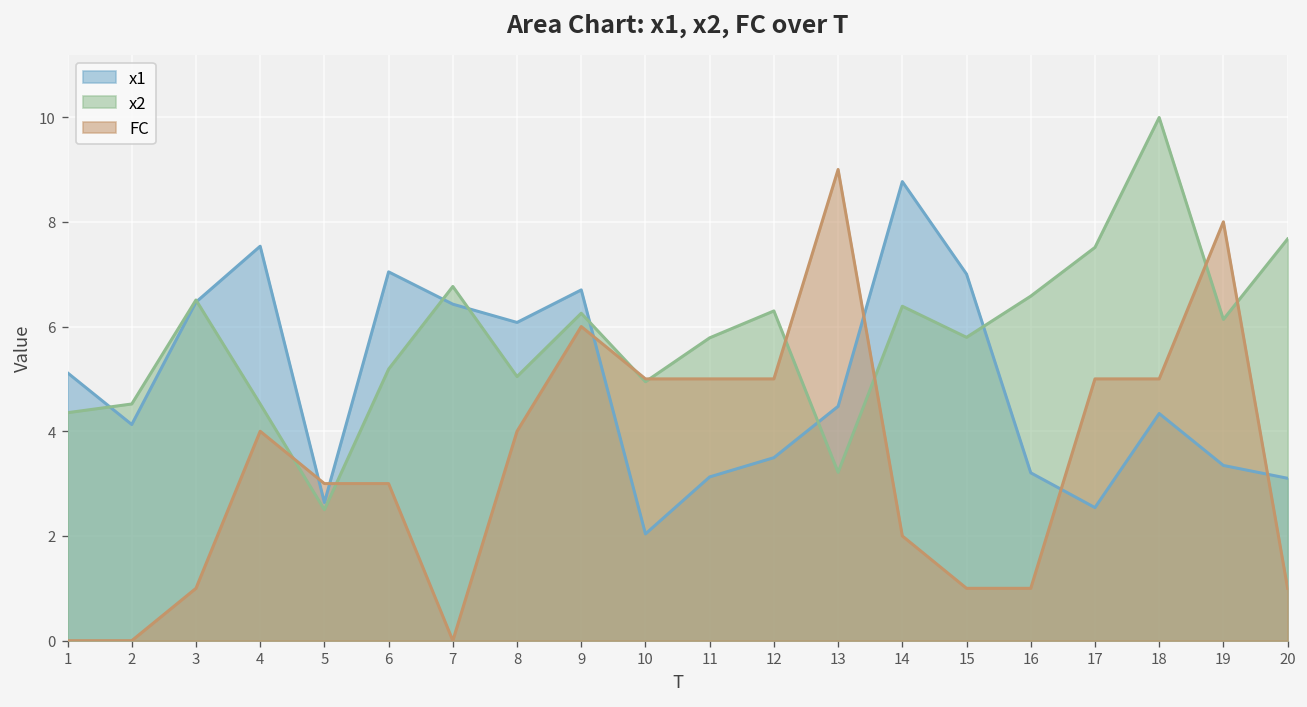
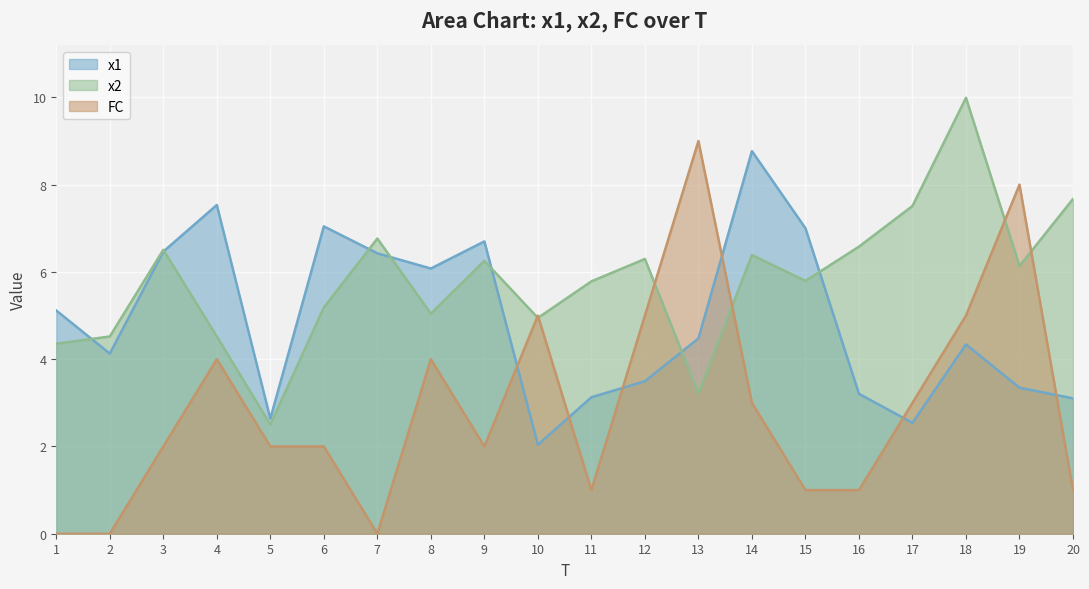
  {
    "FC": {
      "1": 0,
      "2": 0,
-     "3": 1,
+     "3": 2,
      "4": 4,
-     "5": 3,
-     "6": 3,
+     "5": 2,
+     "6": 2,
      "7": 0,
      "8": 4,
-     "9": 6,
-     "11": 5,
+     "9": 2,
+     "11": 1,
      "12": 5,
      "13": 9,
-     "14": 2,
+     "14": 3,
      "15": 1,
      "16": 1,
-     "17": 5,
+     "17": 3,
      "18": 5,
      "19": 8,
      "20": 1
    }
  }
